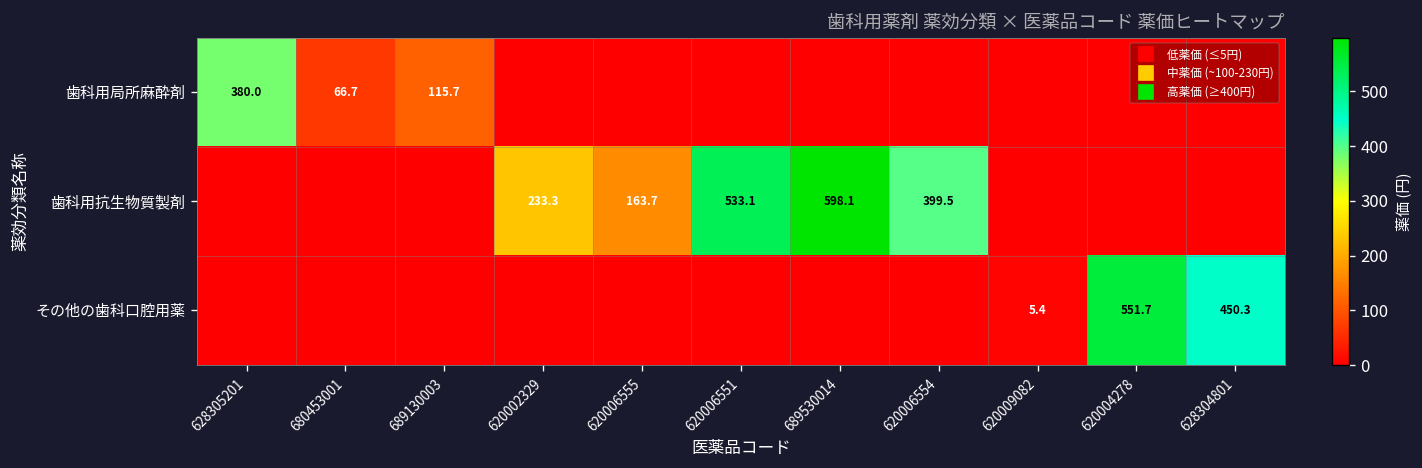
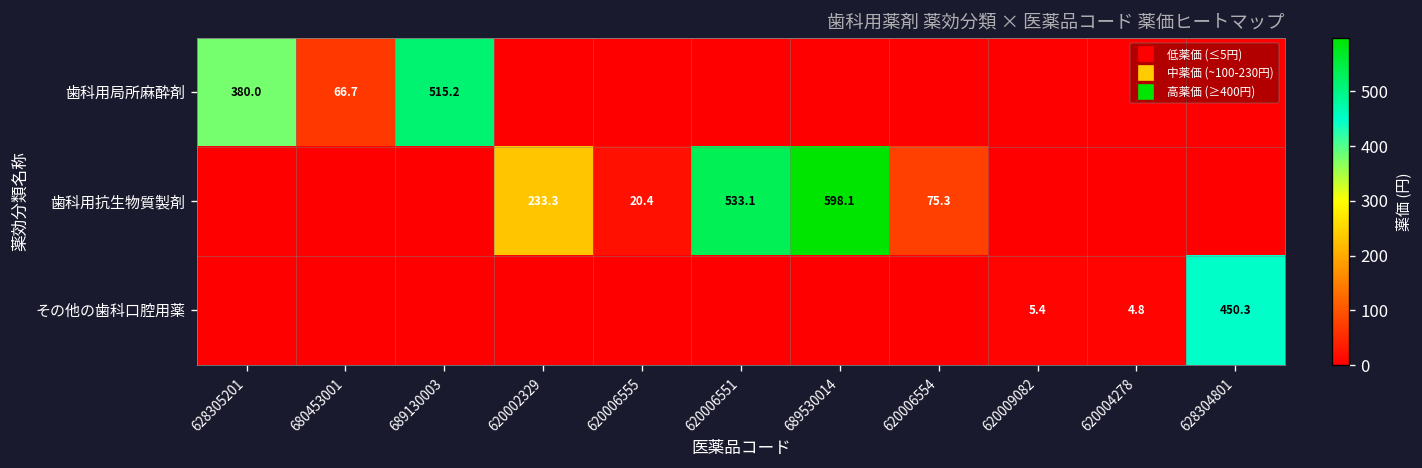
  {
    "歯科用局所麻酔剤": {
      "628305201": 380.0,
      "680453001": 66.7,
-     "689130003": 115.7
+     "689130003": 515.2
    },
    "歯科用抗生物質製剤": {
      "620002329": 233.3,
-     "620006555": 163.7,
+     "620006555": 20.4,
      "620006551": 533.1,
      "689530014": 598.1,
-     "620006554": 399.5
+     "620006554": 75.3
    },
    "その他の歯科口腔用薬": {
      "620009082": 5.4,
-     "620004278": 551.7,
+     "620004278": 4.8,
      "628304801": 450.3
    }
  }
